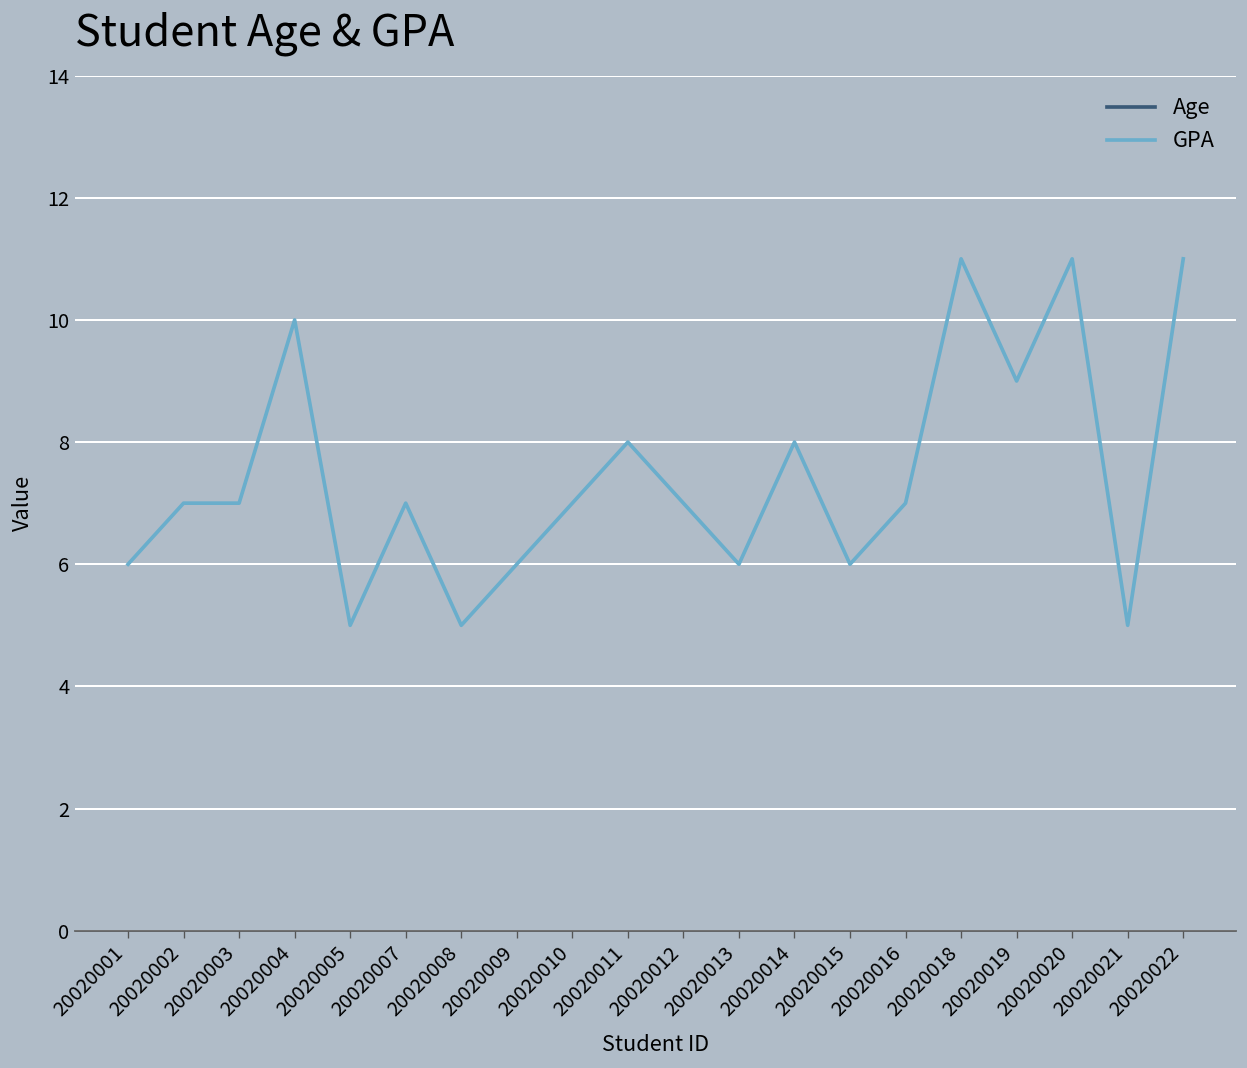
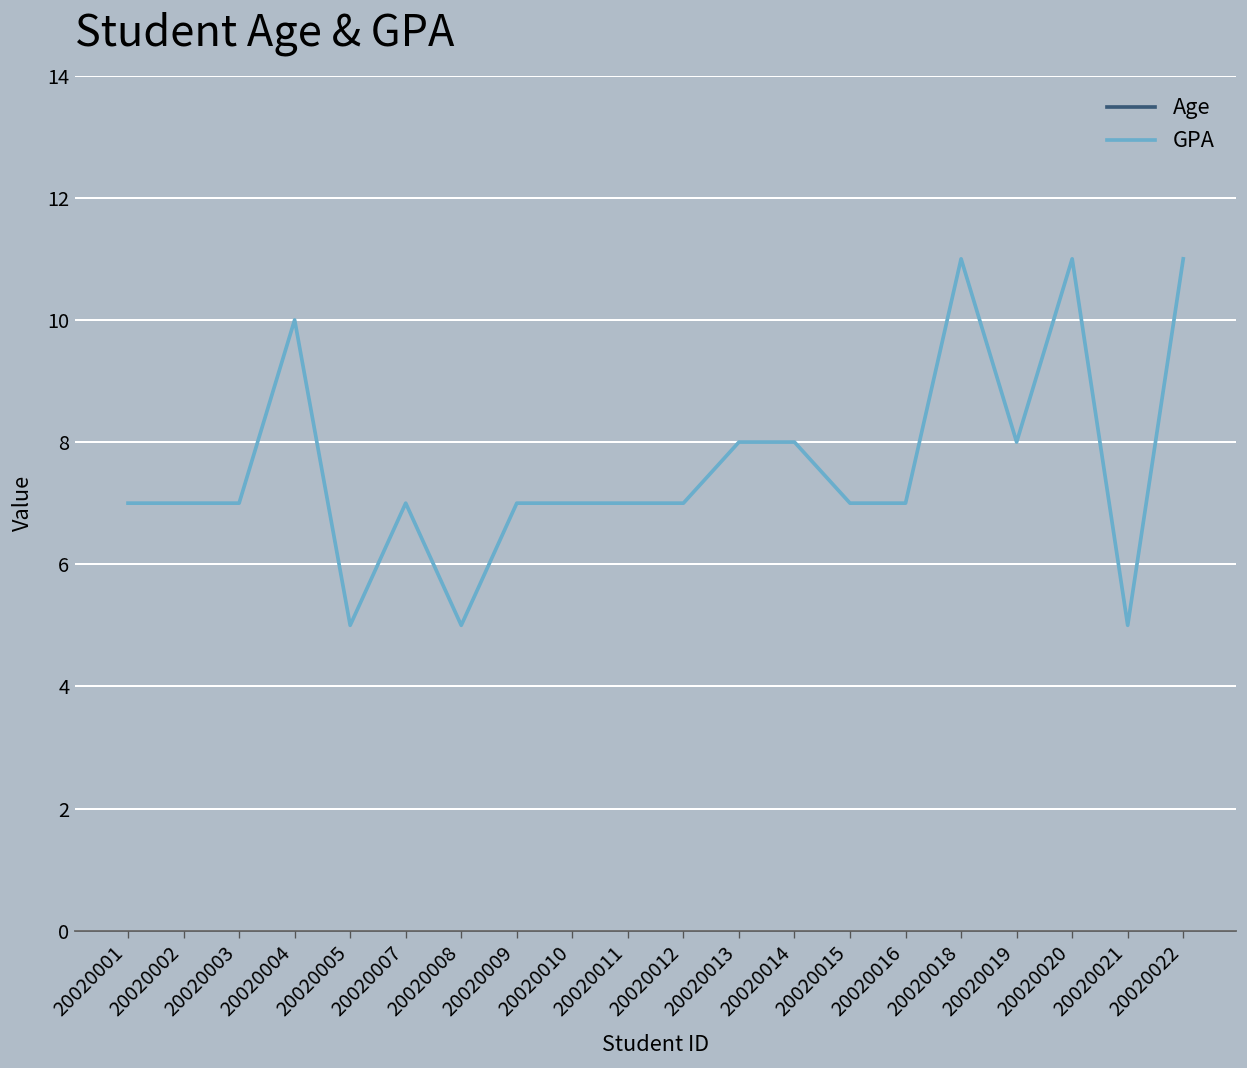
  {
    "GPA": {
-     "20020001": 6,
+     "20020001": 7,
      "20020002": 7,
      "20020003": 7,
      "20020004": 10,
      "20020005": 5,
      "20020007": 7,
      "20020008": 5,
-     "20020009": 6,
+     "20020009": 7,
      "20020010": 7,
-     "20020011": 8,
+     "20020011": 7,
      "20020012": 7,
-     "20020013": 6,
+     "20020013": 8,
      "20020014": 8,
-     "20020015": 6,
+     "20020015": 7,
      "20020016": 7,
      "20020018": 11,
-     "20020019": 9,
+     "20020019": 8,
      "20020020": 11,
      "20020021": 5,
      "20020022": 11
    }
  }
